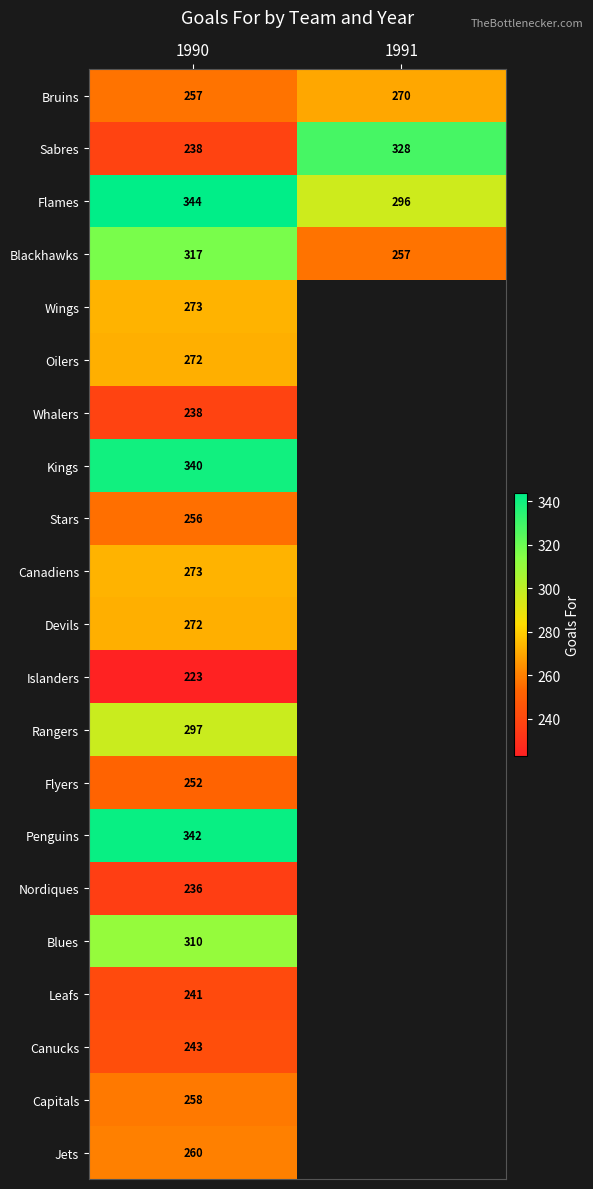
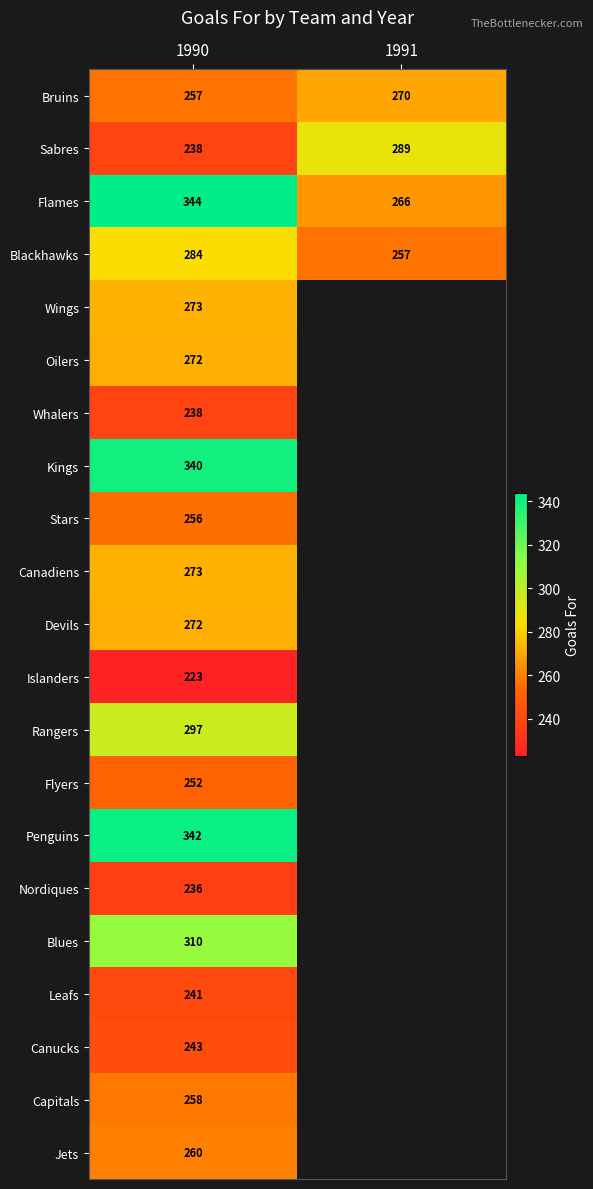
  {
    "Bruins": {
      "1990": 257,
      "1991": 270
    },
    "Sabres": {
      "1990": 238,
-     "1991": 328
+     "1991": 289
    },
    "Flames": {
      "1990": 344,
-     "1991": 296
+     "1991": 266
    },
    "Blackhawks": {
-     "1990": 317,
+     "1990": 284,
      "1991": 257
    },
    "Wings": {
      "1990": 273
    },
    "Oilers": {
      "1990": 272
    },
    "Whalers": {
      "1990": 238
    },
    "Kings": {
      "1990": 340
    },
    "Stars": {
      "1990": 256
    },
    "Canadiens": {
      "1990": 273
    },
    "Devils": {
      "1990": 272
    },
    "Islanders": {
      "1990": 223
    },
    "Rangers": {
      "1990": 297
    },
    "Flyers": {
      "1990": 252
    },
    "Penguins": {
      "1990": 342
    },
    "Nordiques": {
      "1990": 236
    },
    "Blues": {
      "1990": 310
    },
    "Leafs": {
      "1990": 241
    },
    "Canucks": {
      "1990": 243
    },
    "Capitals": {
      "1990": 258
    },
    "Jets": {
      "1990": 260
    }
  }
